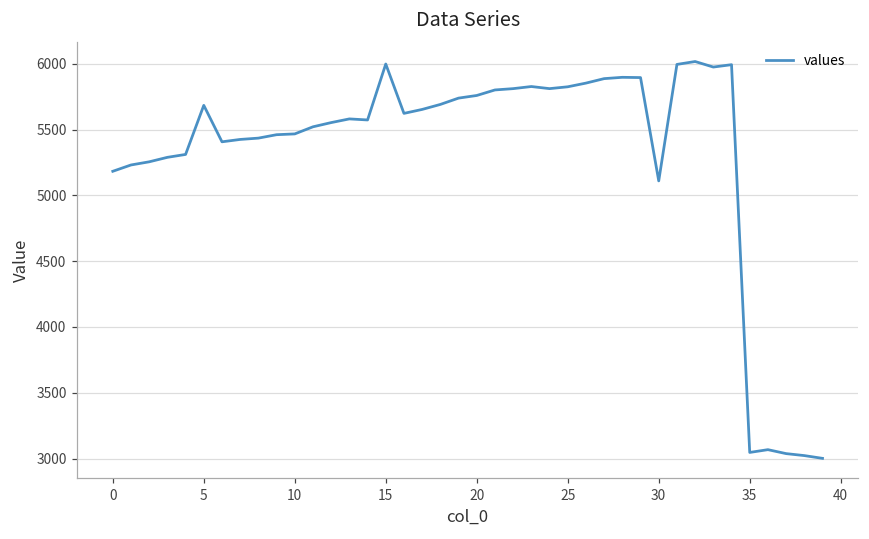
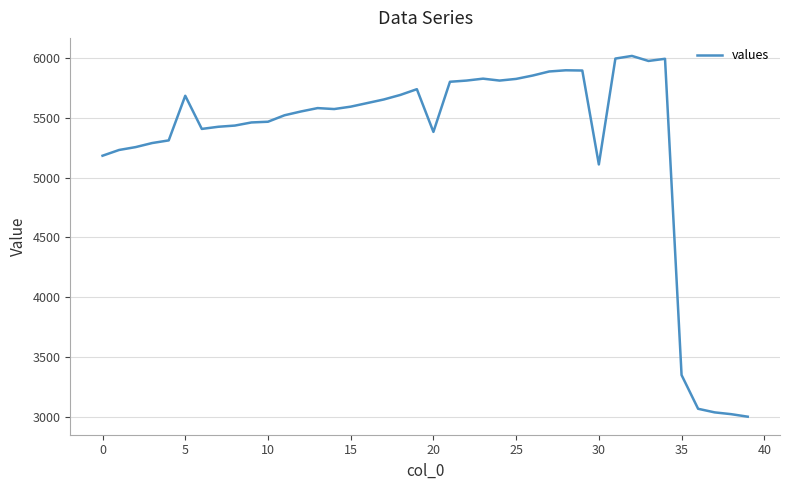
  {
    "0": 5180,
    "5": 5680,
    "10": 5470,
-   "15": 6000,
-   "20": 5760,
+   "15": 5590,
+   "20": 5380,
    "25": 5830,
    "30": 5110,
-   "35": 3050
+   "35": 3350
  }
